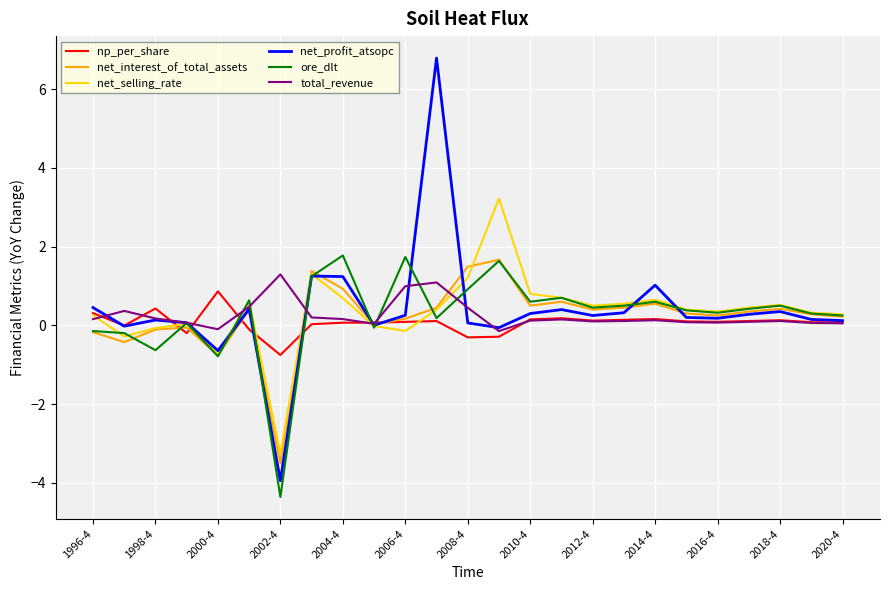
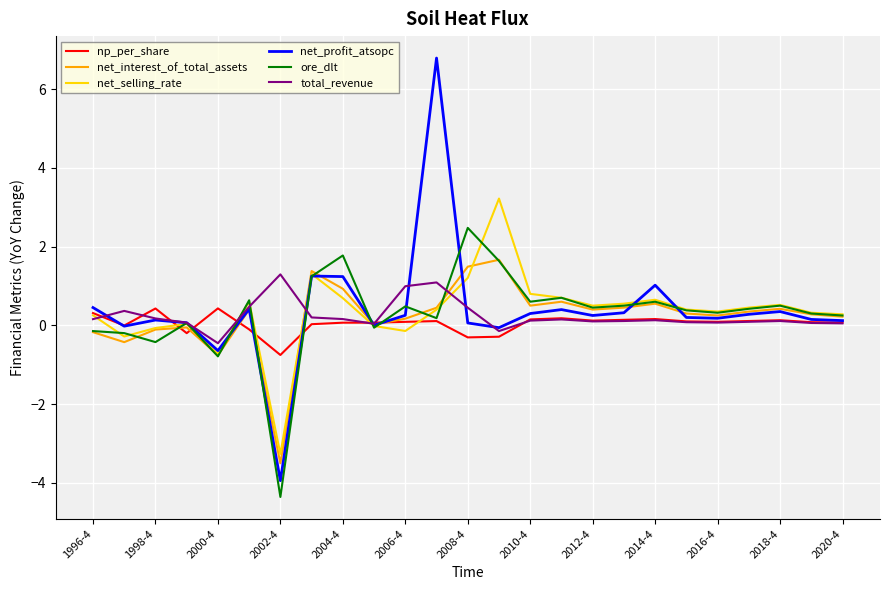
  {
    "np_per_share": {
      "1998-4": 0.4,
-     "2000-4": 0.9,
+     "2000-4": 0.4,
      "2002-4": -0.8,
      "2004-4": 0.1,
      "2006-4": 0.1,
      "2008-4": -0.3
    },
    "net_profit_atsopc": {
      "1996-4": 0.5,
      "2000-4": -0.6,
      "2002-4": -3.9,
      "2004-4": 1.2,
      "2006-4": 0.3,
      "2008-4": 0.1,
      "2010-4": 0.3,
      "2012-4": 0.3,
      "2014-4": 1.0,
      "2016-4": 0.2,
      "2018-4": 0.4
    },
    "ore_dlt": {
-     "1998-4": -0.6,
+     "1998-4": -0.4,
      "2002-4": -4.4,
      "2004-4": 1.8,
-     "2006-4": 1.7,
-     "2008-4": 0.9,
+     "2006-4": 0.5,
+     "2008-4": 2.5,
      "2010-4": 0.6
    },
    "total_revenue": {
      "1996-4": 0.2,
-     "2000-4": -0.1,
+     "2000-4": -0.5,
      "2002-4": 1.3,
      "2004-4": 0.2,
      "2006-4": 1.0,
      "2008-4": 0.4
    }
  }
